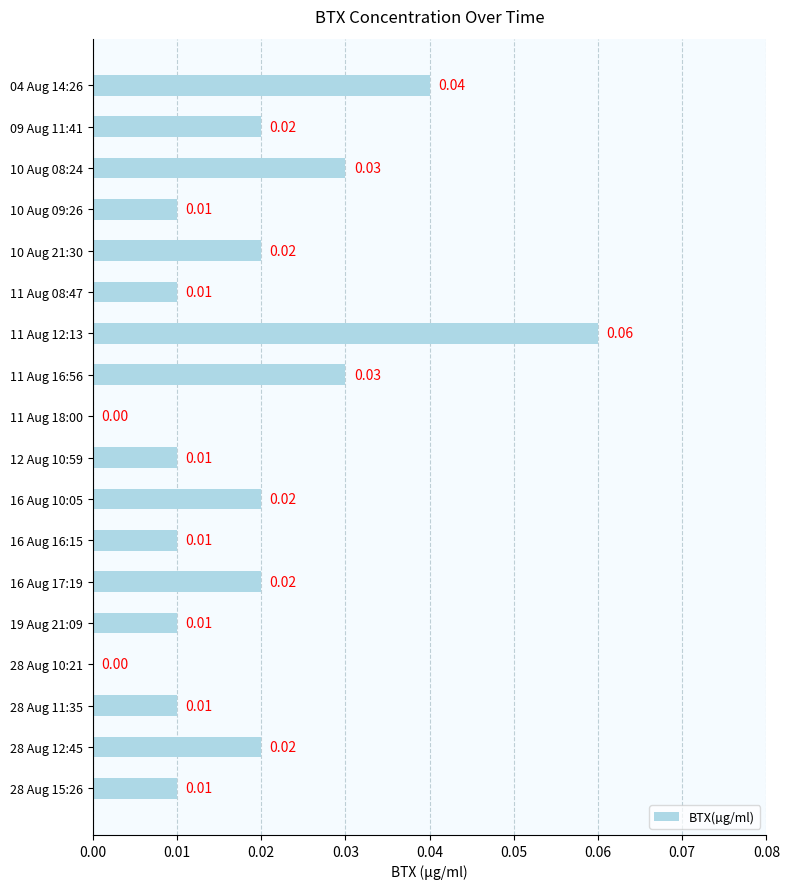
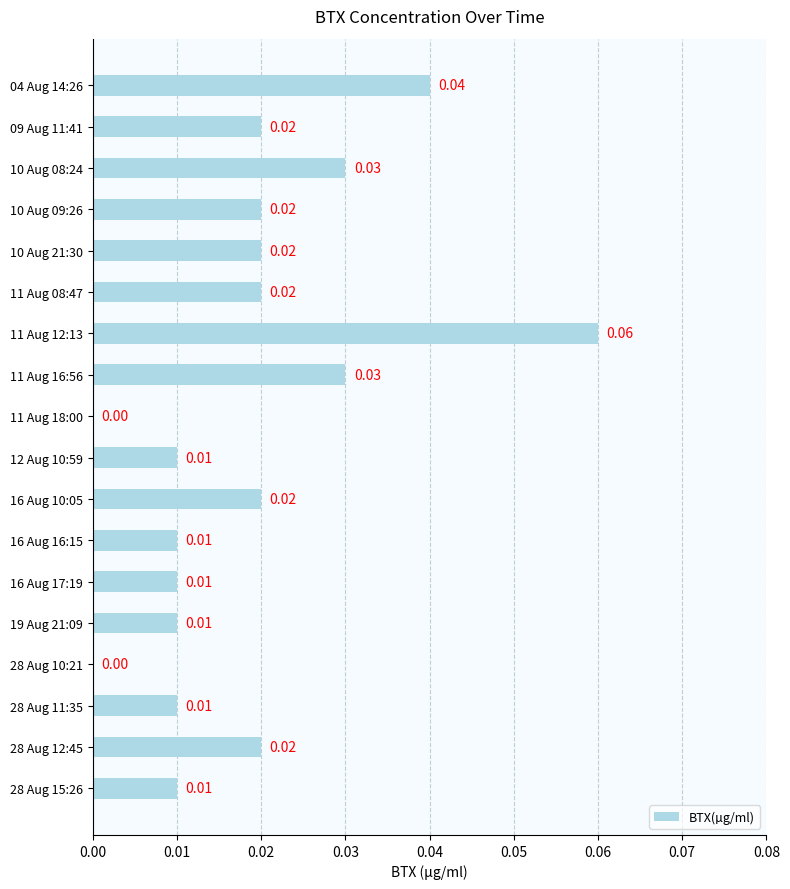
  {
    "04 Aug 14:26": 0.04,
    "09 Aug 11:41": 0.02,
    "10 Aug 08:24": 0.03,
-   "10 Aug 09:26": 0.01,
+   "10 Aug 09:26": 0.02,
    "10 Aug 21:30": 0.02,
-   "11 Aug 08:47": 0.01,
+   "11 Aug 08:47": 0.02,
    "11 Aug 12:13": 0.06,
    "11 Aug 16:56": 0.03,
    "11 Aug 18:00": 0.00,
    "12 Aug 10:59": 0.01,
    "16 Aug 10:05": 0.02,
    "16 Aug 16:15": 0.01,
-   "16 Aug 17:19": 0.02,
+   "16 Aug 17:19": 0.01,
    "19 Aug 21:09": 0.01,
    "28 Aug 10:21": 0.00,
    "28 Aug 11:35": 0.01,
    "28 Aug 12:45": 0.02,
    "28 Aug 15:26": 0.01
  }
